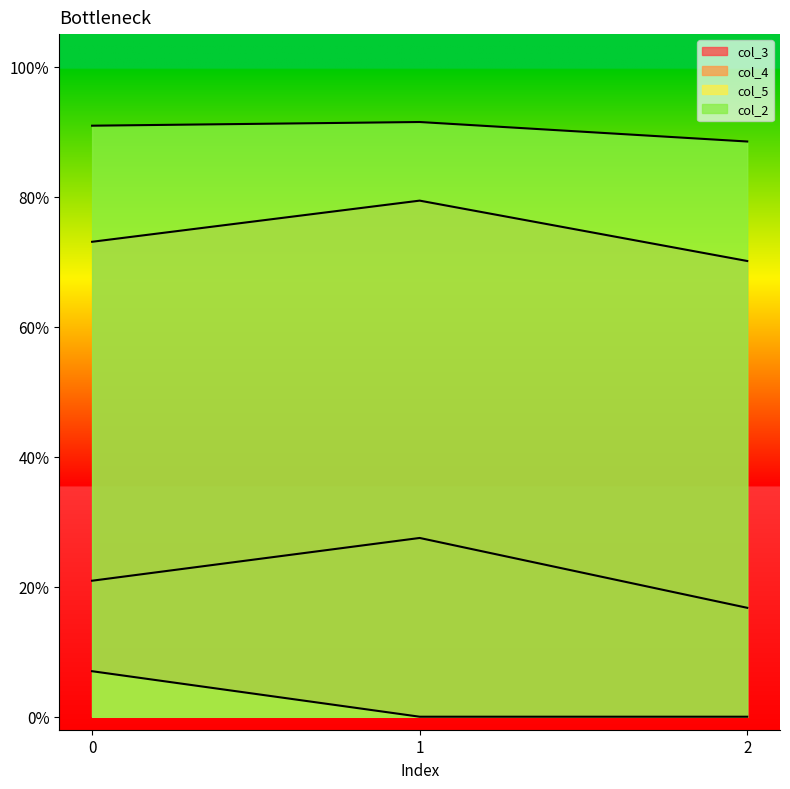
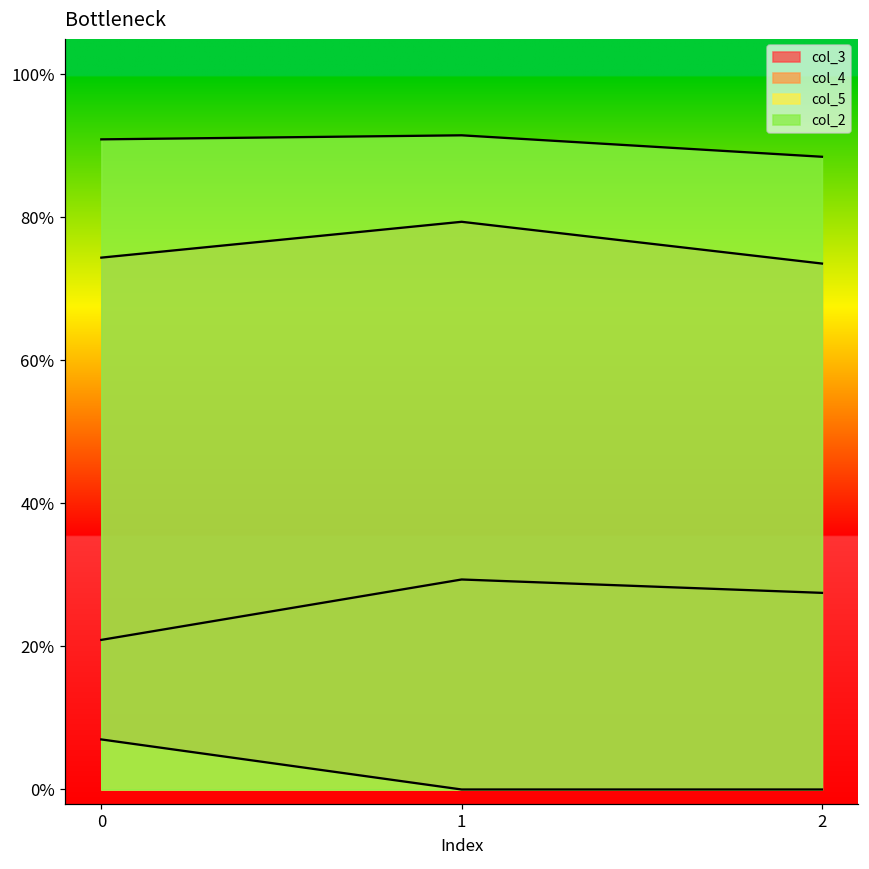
  {
    "col_3": {
      "0": "21%",
-     "1": "27%",
-     "2": "17%"
+     "1": "29%",
+     "2": "27%"
    },
    "col_4": {
-     "0": "73%",
+     "0": "74%",
      "1": "79%",
-     "2": "70%"
+     "2": "74%"
    },
    "col_5": {
      "0": "7%",
      "1": "0%",
      "2": "0%"
    },
    "col_2": {
      "0": "91%",
      "1": "91%",
      "2": "88%"
    }
  }
